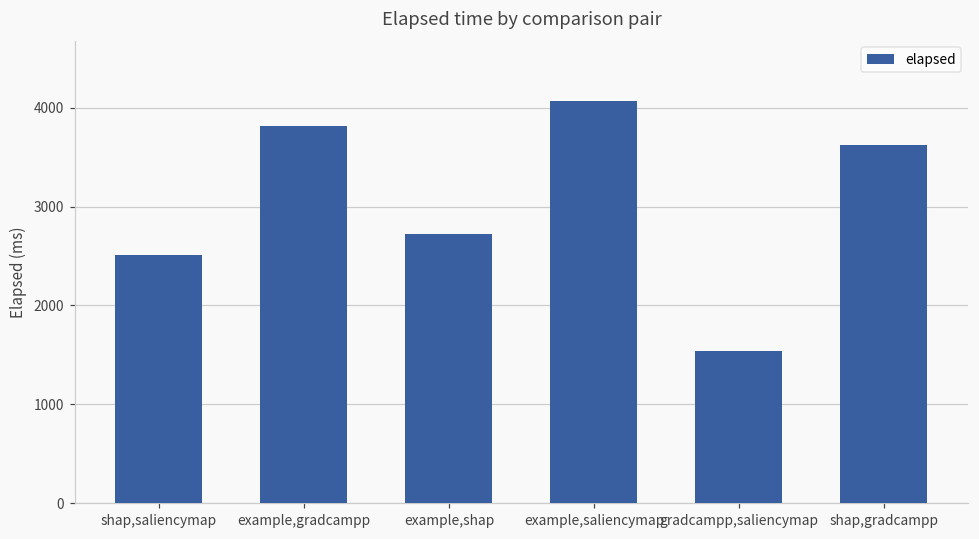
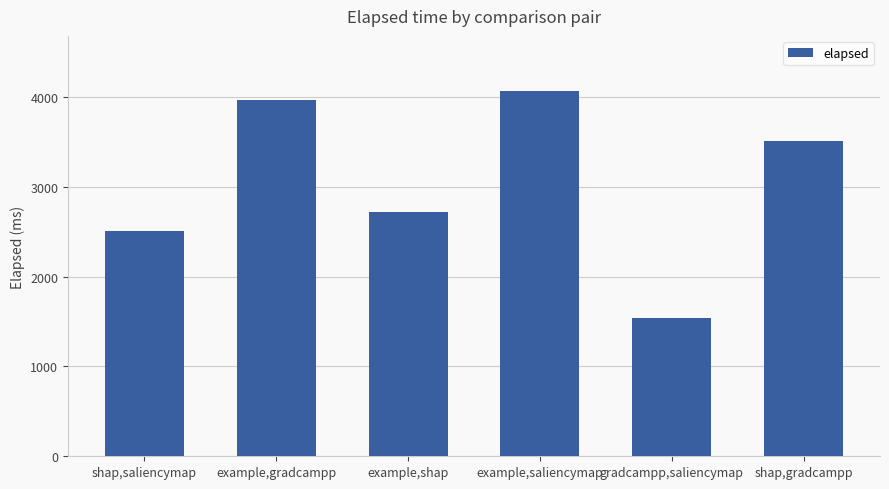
  {
    "shap,saliencymap": 2500,
-   "example,gradcampp": 3800,
+   "example,gradcampp": 4000,
    "example,shap": 2700,
    "example,saliencymap": 4100,
    "gradcampp,saliencymap": 1500,
-   "shap,gradcampp": 3600
+   "shap,gradcampp": 3500
  }
